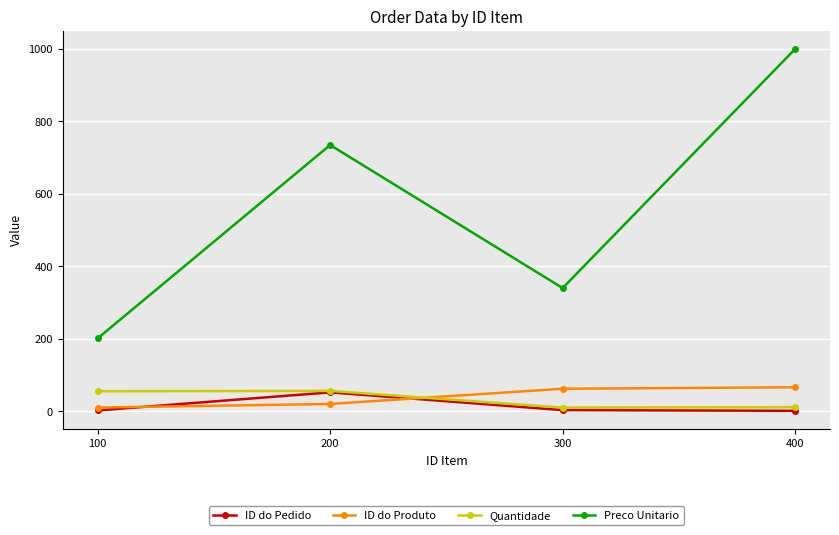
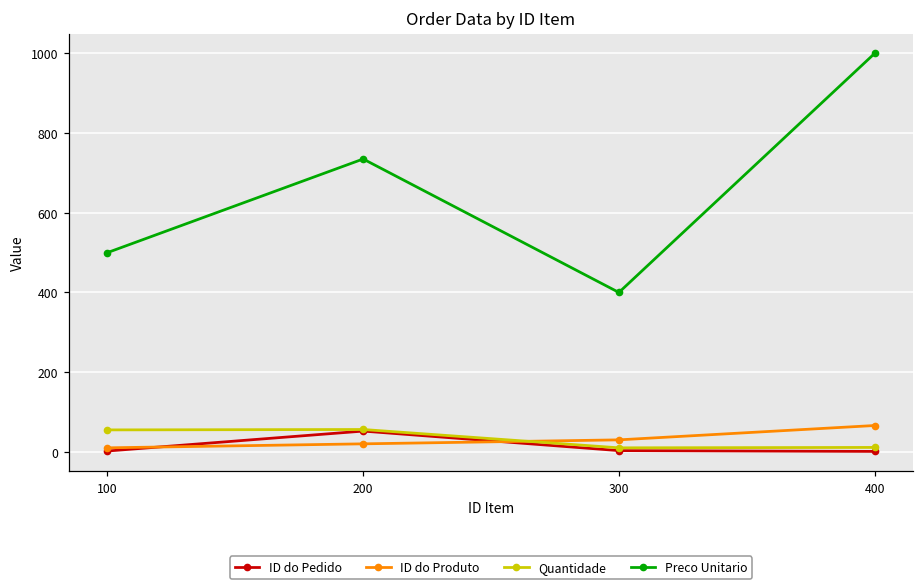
  {
    "ID do Pedido": {
      "100": 0,
      "400": 0
    },
    "ID do Produto": {
      "100": 10,
      "200": 20,
-     "300": 60,
+     "300": 30,
      "400": 70
    },
    "Quantidade": {
      "100": 60,
      "400": 10
    },
    "Preco Unitario": {
-     "100": 200,
+     "100": 500,
      "200": 740,
-     "300": 340,
+     "300": 400,
      "400": 1000
    }
  }
